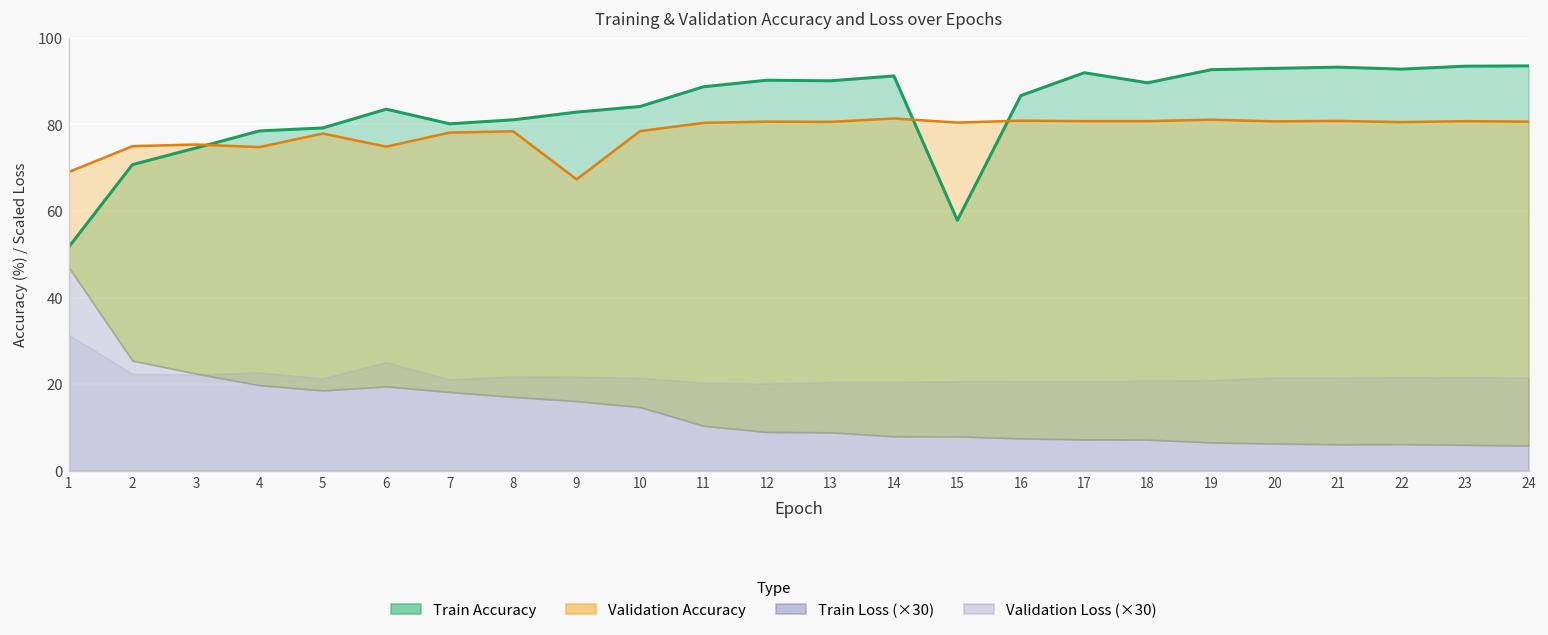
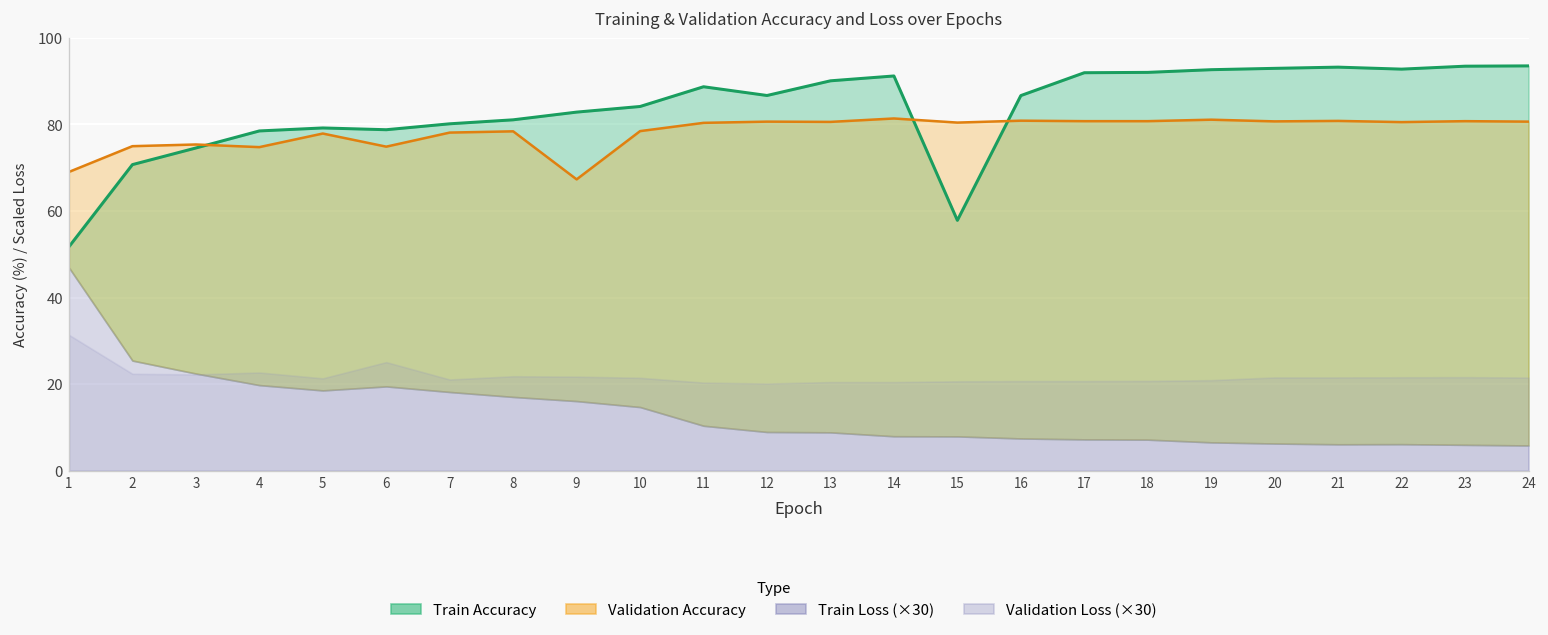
  {
    "Train Accuracy": {
      "1": 52,
      "2": 71,
      "3": 75,
      "4": 78,
      "5": 79,
-     "6": 84,
+     "6": 79,
      "7": 80,
      "8": 81,
      "9": 83,
      "10": 84,
      "11": 89,
-     "12": 90,
+     "12": 87,
      "13": 90,
      "14": 91,
      "15": 58,
      "16": 87,
      "17": 92,
-     "18": 90,
+     "18": 92,
      "19": 93,
      "20": 93,
      "21": 93,
      "22": 93,
      "23": 93,
      "24": 94
    },
    "Validation Accuracy": {
      "1": 69,
      "2": 75,
      "3": 75,
      "4": 75,
      "5": 78,
      "6": 75,
      "7": 78,
      "8": 78,
      "9": 67,
      "10": 78,
      "11": 80,
      "12": 81,
      "13": 81,
      "14": 81,
      "15": 80,
      "16": 81,
      "17": 81,
      "18": 81,
      "19": 81,
      "20": 81,
      "21": 81,
      "22": 81,
      "23": 81,
      "24": 81
    }
  }
